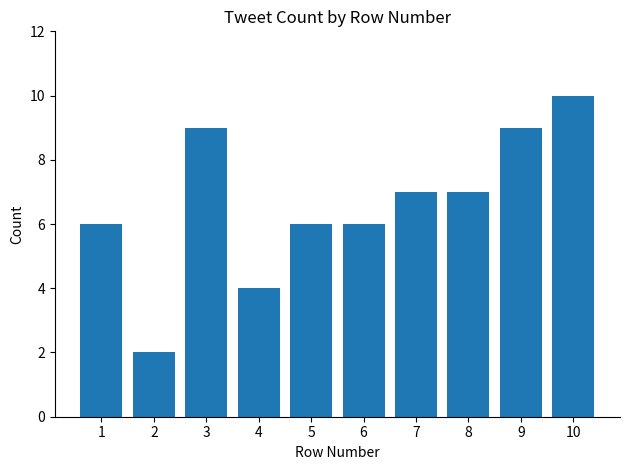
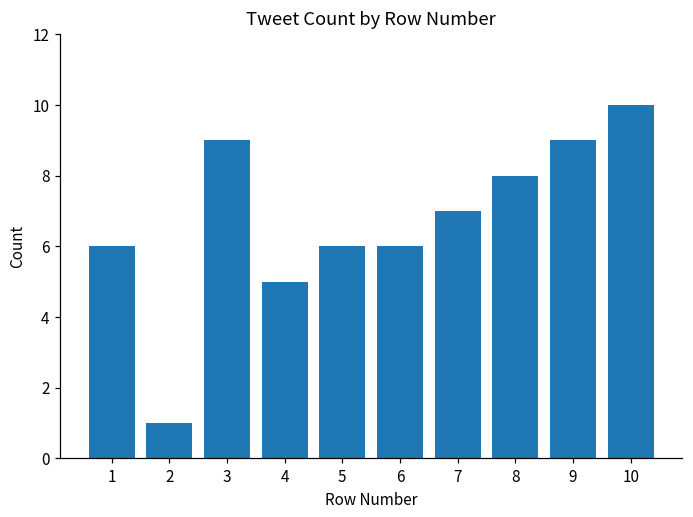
  {
    "1": 6,
-   "2": 2,
+   "2": 1,
    "3": 9,
-   "4": 4,
+   "4": 5,
    "5": 6,
    "6": 6,
    "7": 7,
-   "8": 7,
+   "8": 8,
    "9": 9,
    "10": 10
  }
